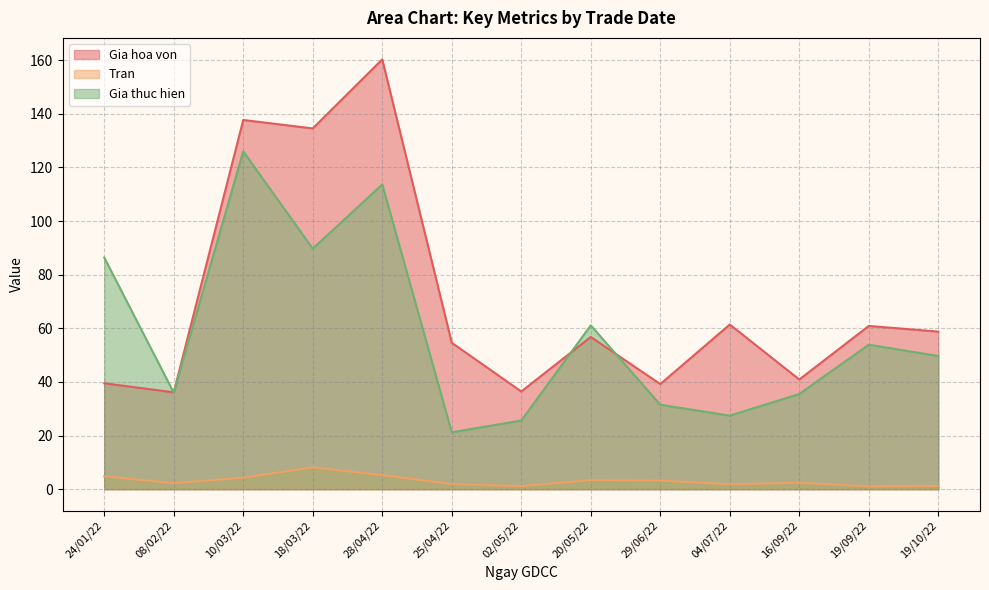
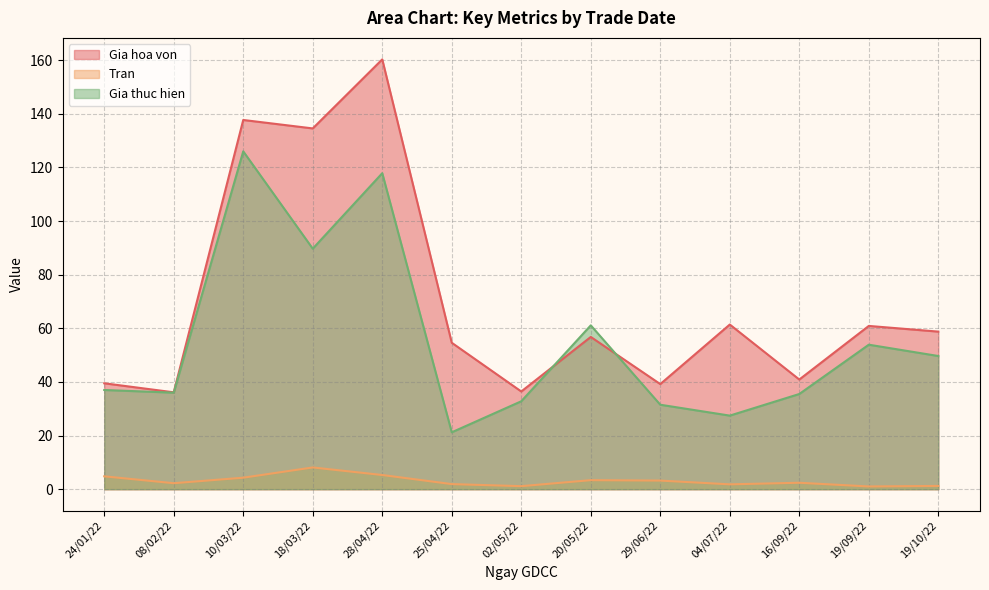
  {
    "Gia thuc hien": {
-     "24/01/22": 86,
+     "24/01/22": 37,
      "10/03/22": 126,
      "18/03/22": 90,
-     "28/04/22": 114,
+     "28/04/22": 118,
      "25/04/22": 21,
-     "02/05/22": 26,
+     "02/05/22": 33,
      "20/05/22": 61,
      "29/06/22": 32,
      "04/07/22": 27,
      "16/09/22": 36,
      "19/09/22": 54,
      "19/10/22": 50
    }
  }
